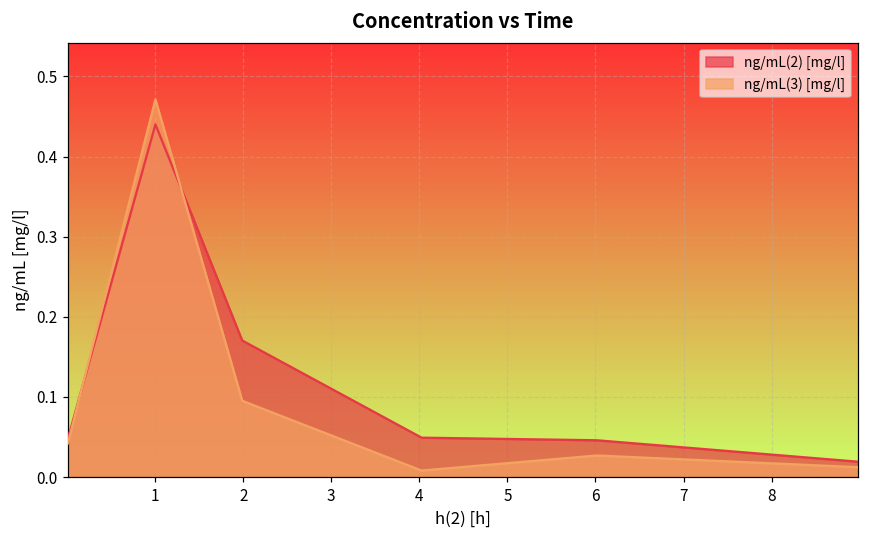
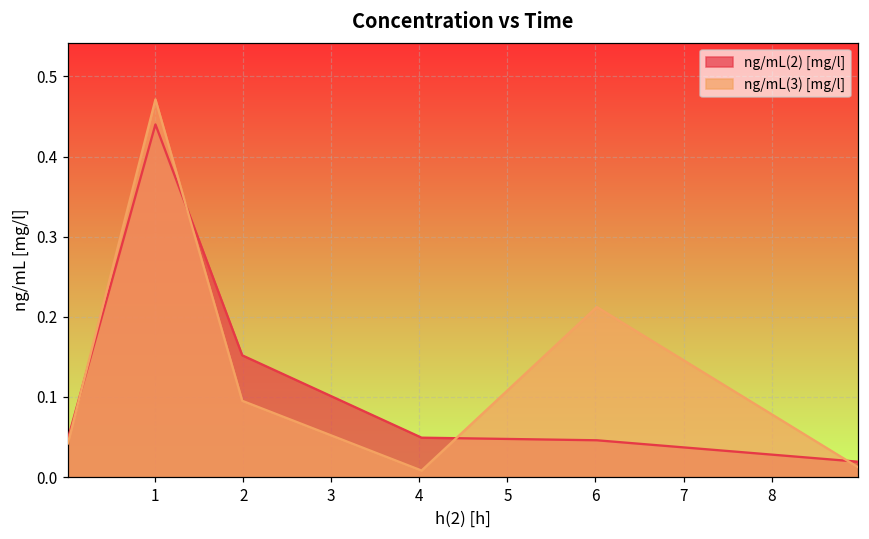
  {
    "ng/mL(2) [mg/l]": {
      "1": 0.44,
-     "2": 0.17,
+     "2": 0.15,
      "6": 0.05
    },
    "ng/mL(3) [mg/l]": {
      "1": 0.47,
      "2": 0.10,
-     "6": 0.03
+     "6": 0.21
    }
  }
